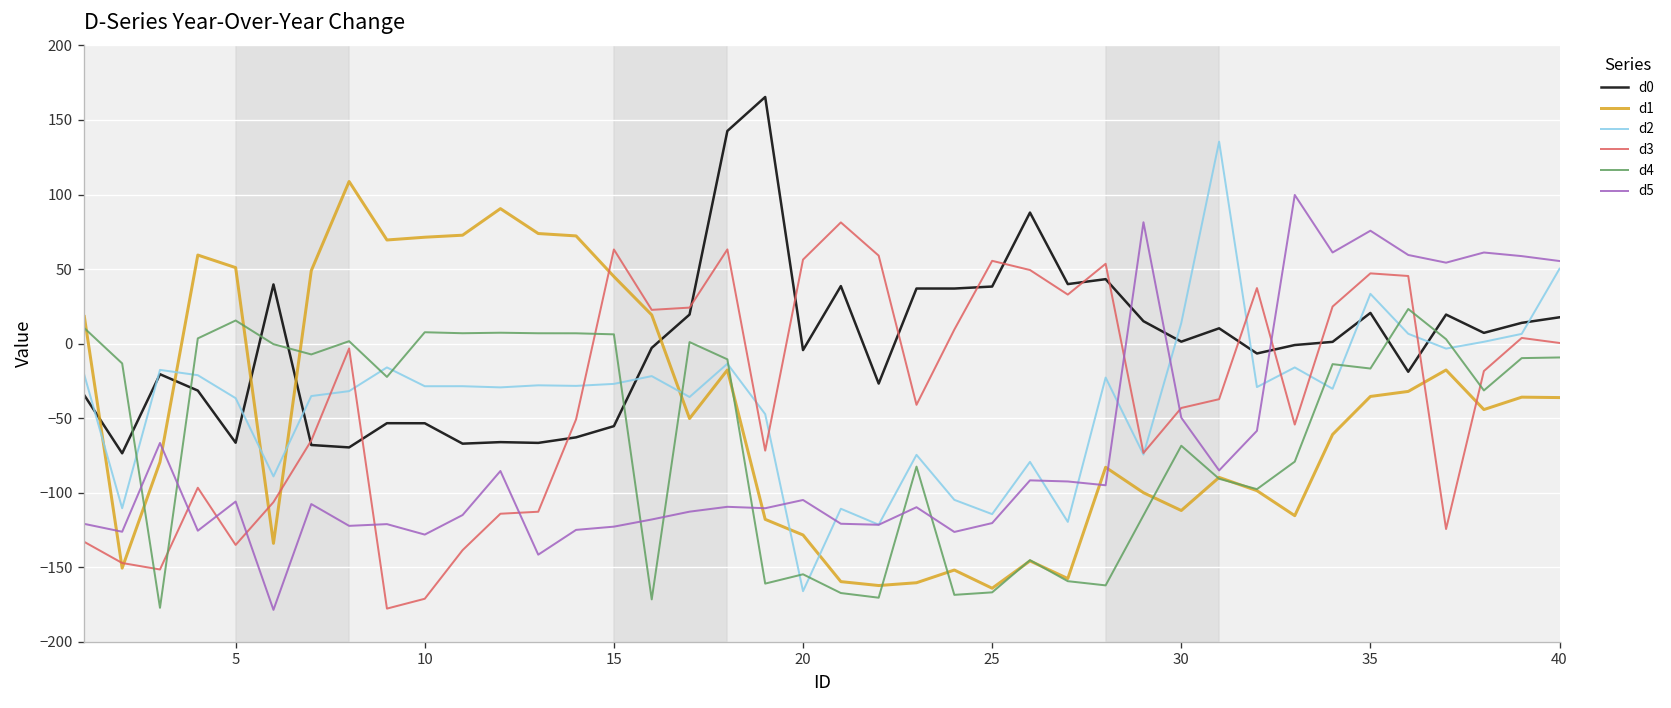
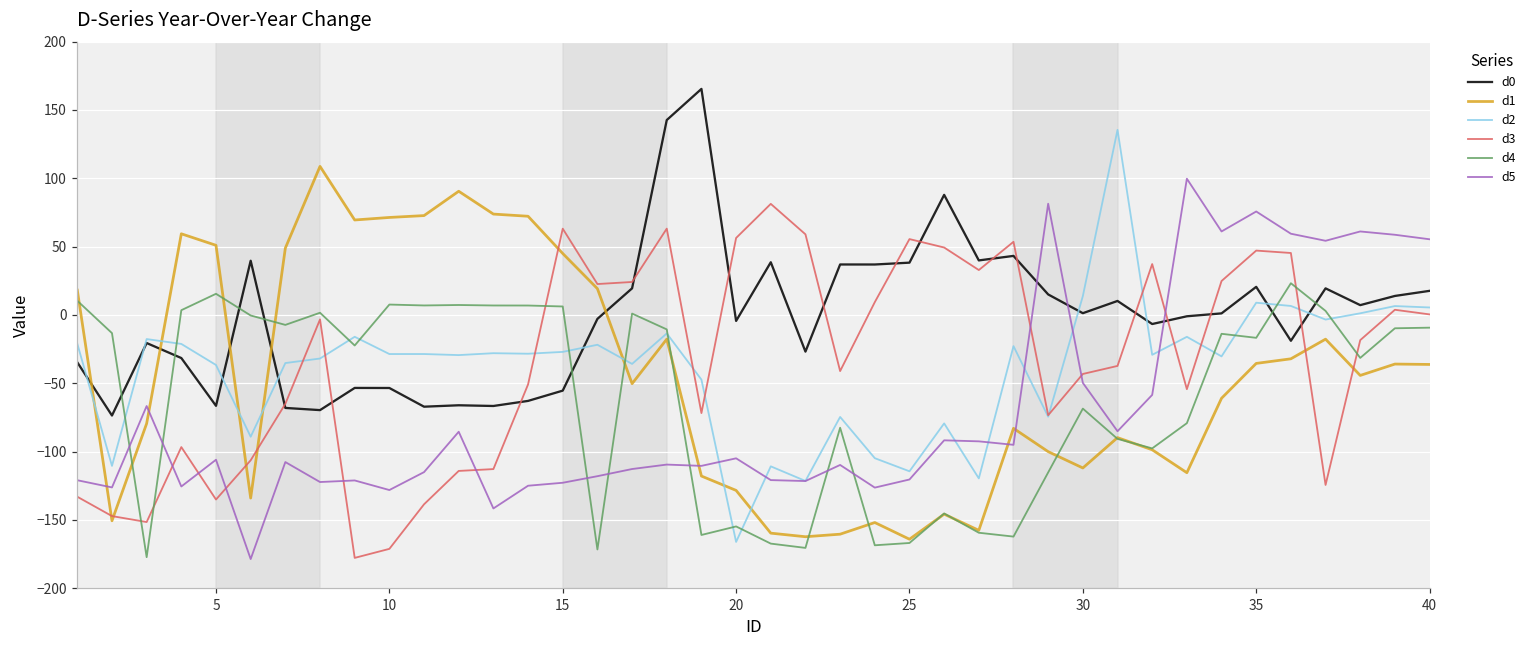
  {
    "d0": {
      "5": -67,
      "10": -53,
      "15": -55,
      "20": -4,
      "25": 38,
      "30": 1,
      "35": 21,
      "40": 18
    },
    "d1": {
      "5": 51,
      "10": 71,
      "15": 45,
      "20": -128,
      "25": -164,
      "30": -112,
      "35": -35,
      "40": -36
    },
    "d2": {
      "5": -37,
      "10": -29,
      "15": -27,
      "20": -166,
      "25": -114,
      "30": 14,
-     "35": 33,
-     "40": 50
+     "35": 9,
+     "40": 5
    },
    "d3": {
      "5": -135,
      "10": -171,
      "15": 63,
      "20": 56,
      "25": 56,
      "30": -43,
      "35": 47,
      "40": 0
    },
    "d4": {
      "5": 15,
      "10": 8,
      "15": 6,
      "20": -155,
      "25": -167,
      "30": -69,
      "35": -17,
      "40": -9
    },
    "d5": {
      "5": -106,
      "10": -128,
      "15": -123,
      "20": -105,
      "25": -120,
      "30": -50,
      "35": 76,
      "40": 55
    }
  }
